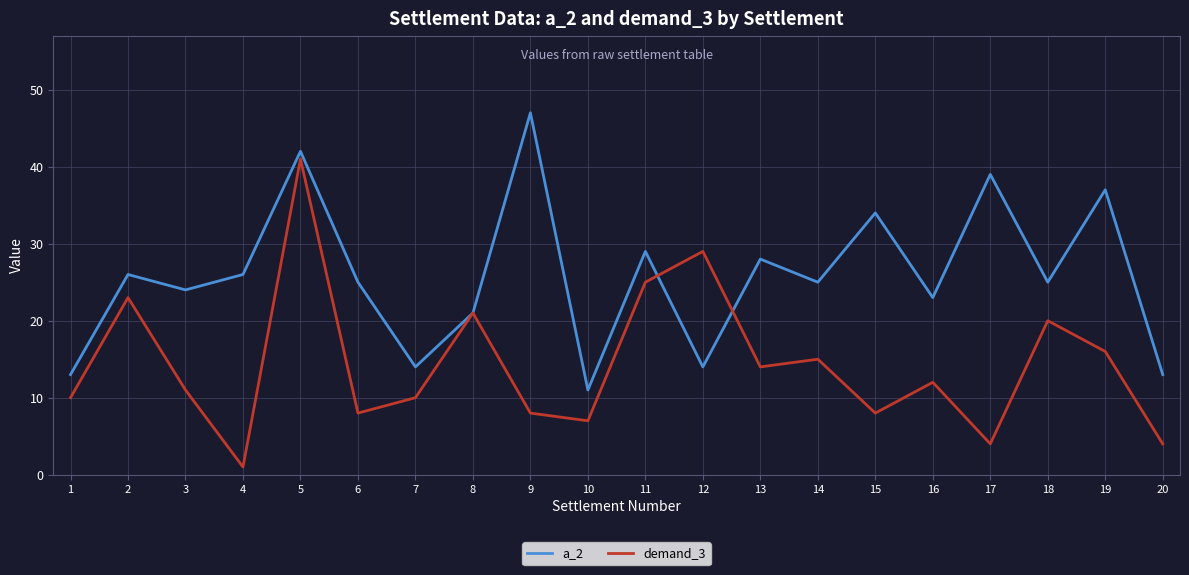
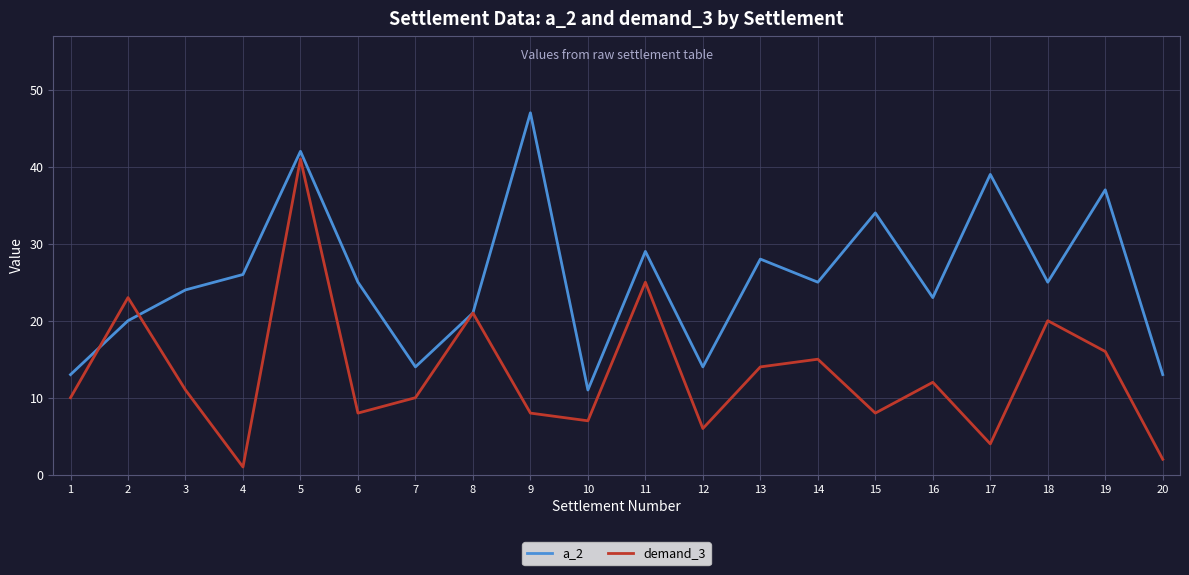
  {
    "a_2": {
      "1": 13,
-     "2": 26,
+     "2": 20,
      "3": 24,
      "4": 26,
      "5": 42,
      "6": 25,
      "7": 14,
      "9": 47,
      "10": 11,
      "11": 29,
      "12": 14,
      "13": 28,
      "14": 25,
      "15": 34,
      "16": 23,
      "17": 39,
      "18": 25,
      "19": 37,
      "20": 13
    },
    "demand_3": {
      "1": 10,
      "2": 23,
      "3": 11,
      "4": 1,
      "5": 41,
      "6": 8,
      "7": 10,
      "9": 8,
      "10": 7,
      "11": 25,
-     "12": 29,
+     "12": 6,
      "13": 14,
      "14": 15,
      "15": 8,
      "16": 12,
      "17": 4,
      "18": 20,
      "19": 16,
-     "20": 4
+     "20": 2
    }
  }
